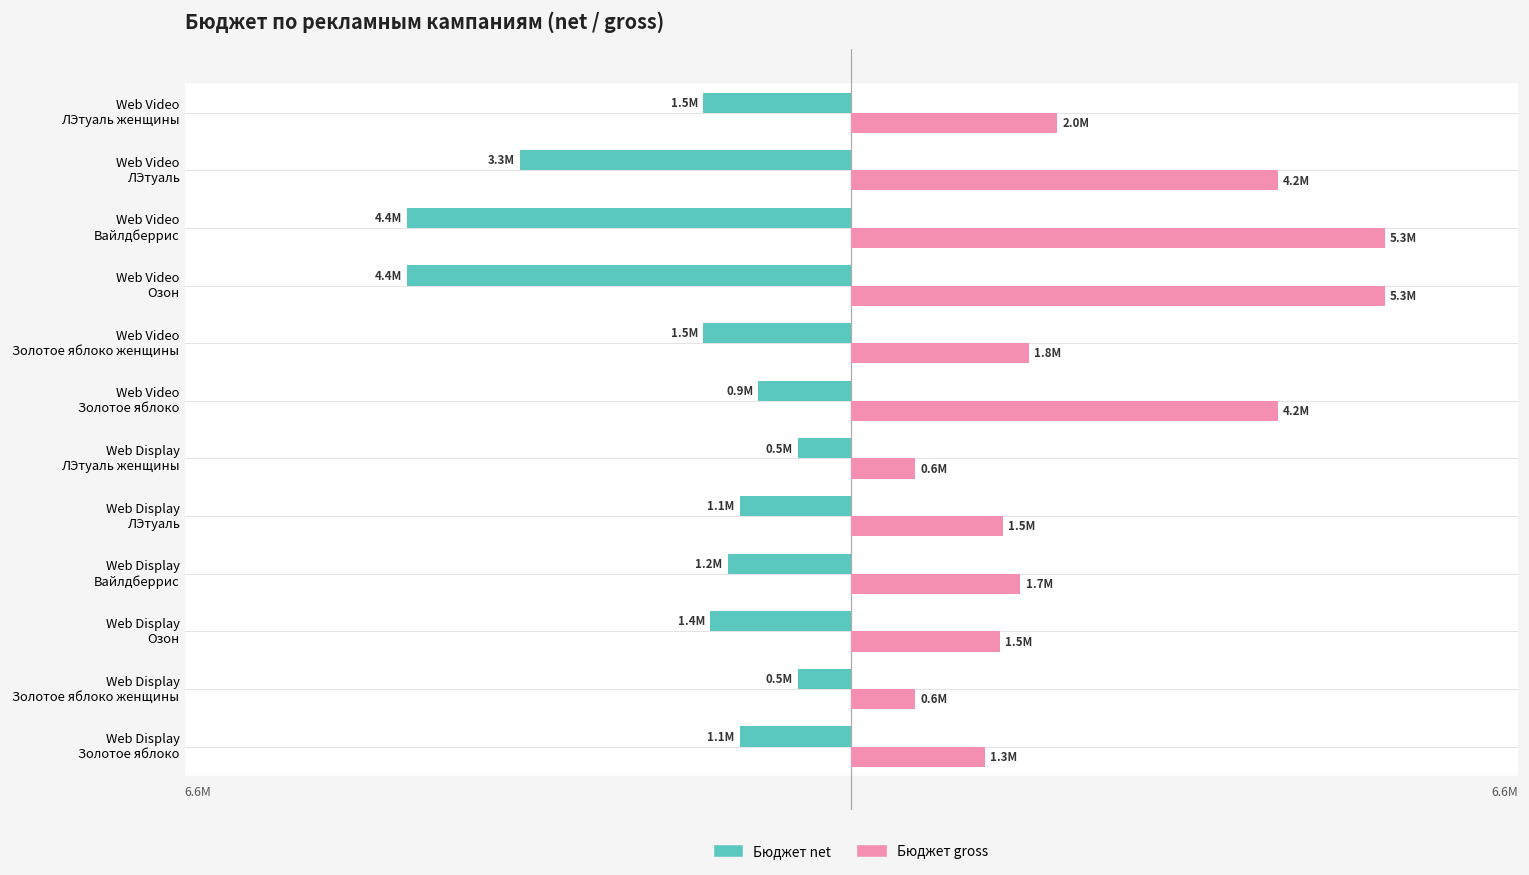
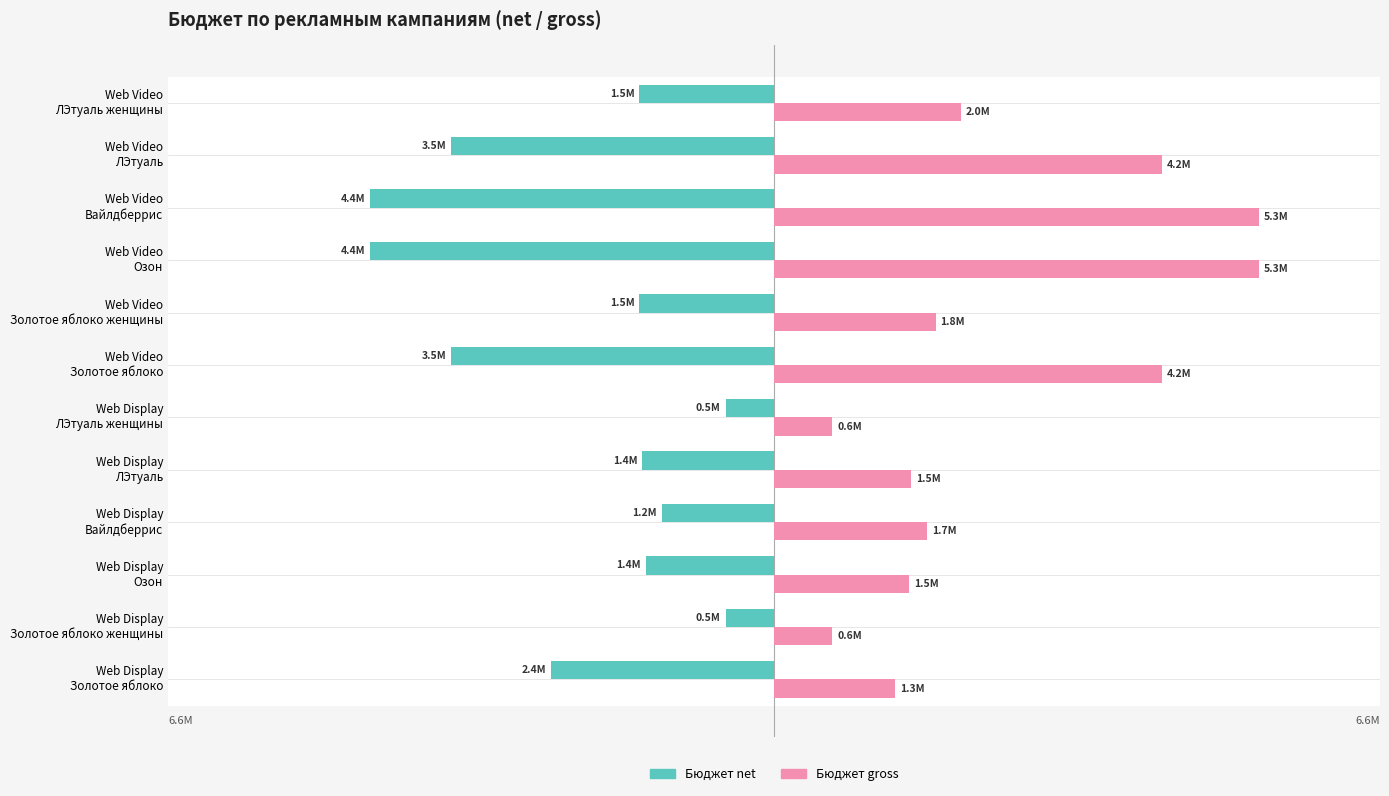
  {
    "Бюджет net": {
-     "Web Video ЛЭтуаль": "3.3M",
-     "Web Video Золотое яблоко": "0.9M",
-     "Web Display ЛЭтуаль": "1.1M",
-     "Web Display Золотое яблоко": "1.1M"
+     "Web Video ЛЭтуаль": "3.5M",
+     "Web Video Золотое яблоко": "3.5M",
+     "Web Display ЛЭтуаль": "1.4M",
+     "Web Display Золотое яблоко": "2.4M"
    },
    "Бюджет gross": {
      "Web Video ЛЭтуаль женщины": "2.0M",
      "Web Video ЛЭтуаль": "4.2M",
      "Web Video Вайлдберрис": "5.3M",
      "Web Video Озон": "5.3M",
      "Web Video Золотое яблоко женщины": "1.8M",
      "Web Video Золотое яблоко": "4.2M",
      "Web Display ЛЭтуаль женщины": "0.6M",
      "Web Display ЛЭтуаль": "1.5M",
      "Web Display Вайлдберрис": "1.7M",
      "Web Display Озон": "1.5M",
      "Web Display Золотое яблоко женщины": "0.6M",
      "Web Display Золотое яблоко": "1.3M"
    }
  }
